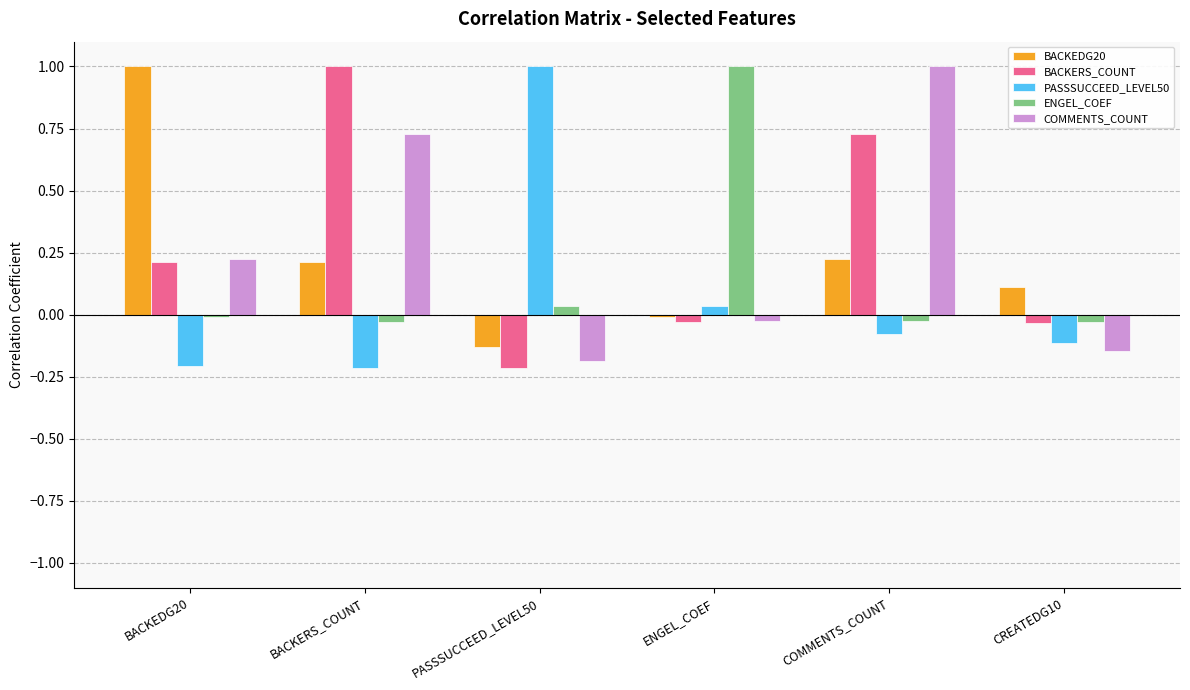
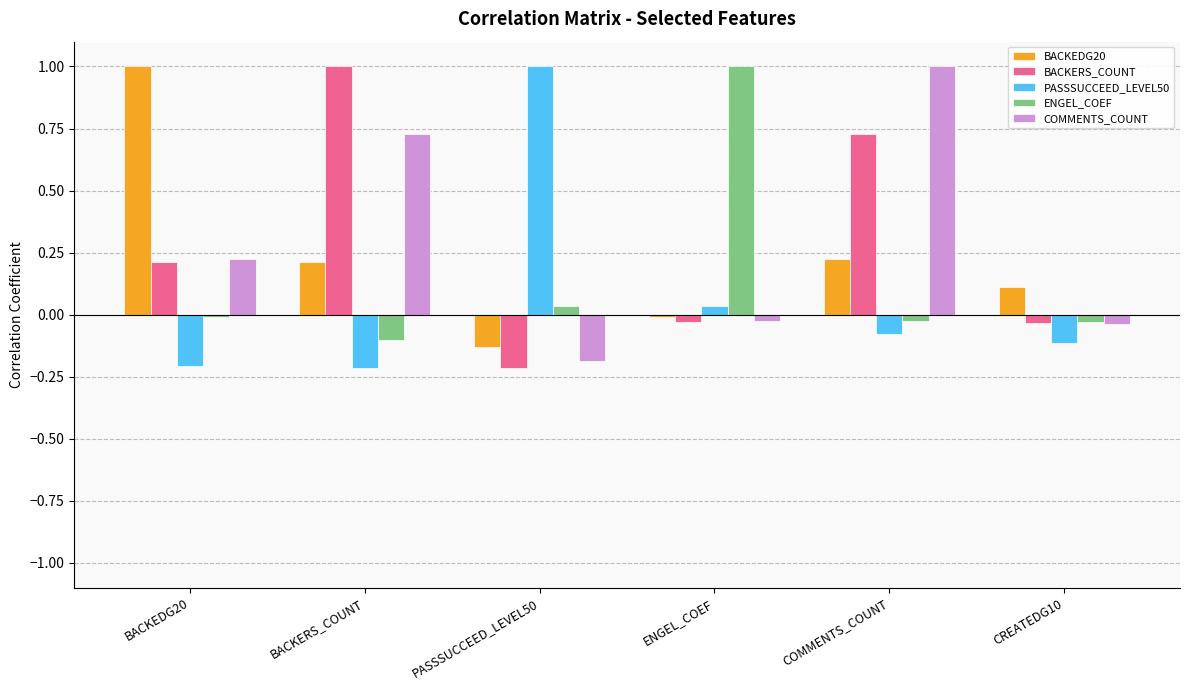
  {
    "BACKEDG20": {
      "BACKEDG20": 1.00,
      "BACKERS_COUNT": 0.21,
      "PASSSUCCEED_LEVEL50": -0.13,
      "COMMENTS_COUNT": 0.22,
      "CREATEDG10": 0.11
    },
    "BACKERS_COUNT": {
      "BACKEDG20": 0.21,
      "BACKERS_COUNT": 1.00,
      "PASSSUCCEED_LEVEL50": -0.22,
      "ENGEL_COEF": -0.03,
      "COMMENTS_COUNT": 0.73,
      "CREATEDG10": -0.03
    },
    "PASSSUCCEED_LEVEL50": {
      "BACKEDG20": -0.21,
      "BACKERS_COUNT": -0.22,
      "PASSSUCCEED_LEVEL50": 1.00,
      "ENGEL_COEF": 0.04,
      "COMMENTS_COUNT": -0.08,
      "CREATEDG10": -0.11
    },
    "ENGEL_COEF": {
-     "BACKERS_COUNT": -0.03,
+     "BACKERS_COUNT": -0.10,
      "PASSSUCCEED_LEVEL50": 0.04,
      "ENGEL_COEF": 1.00,
      "COMMENTS_COUNT": -0.02,
      "CREATEDG10": -0.03
    },
    "COMMENTS_COUNT": {
      "BACKEDG20": 0.22,
      "BACKERS_COUNT": 0.73,
      "PASSSUCCEED_LEVEL50": -0.19,
      "ENGEL_COEF": -0.02,
      "COMMENTS_COUNT": 1.00,
-     "CREATEDG10": -0.15
+     "CREATEDG10": -0.04
    }
  }
